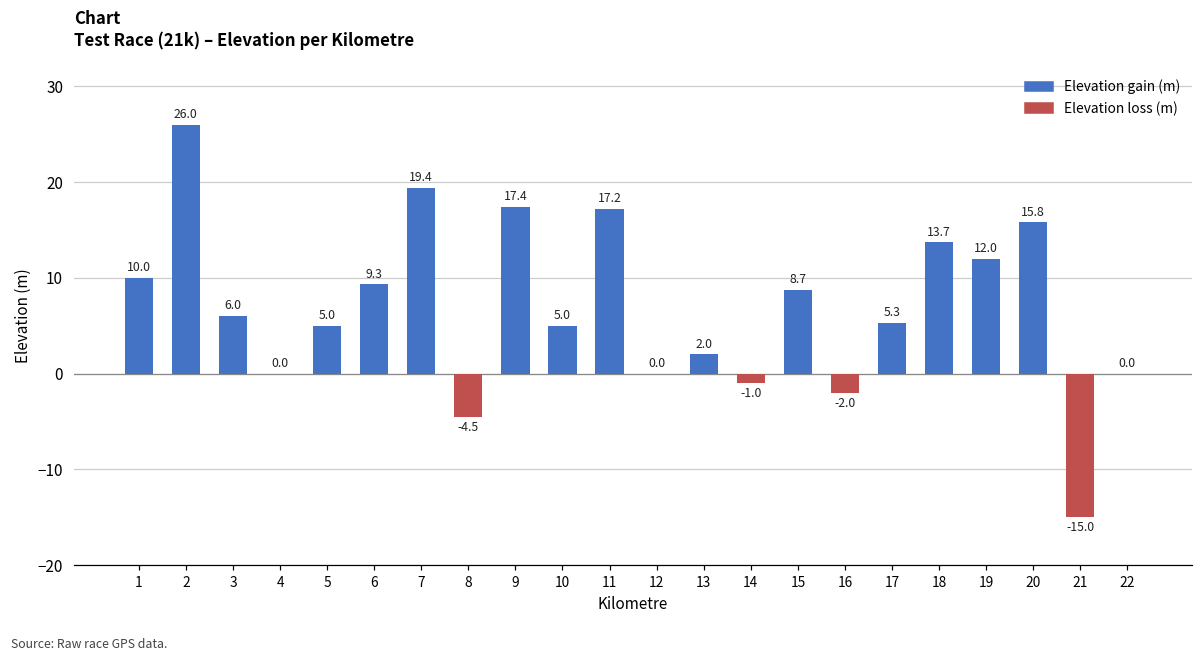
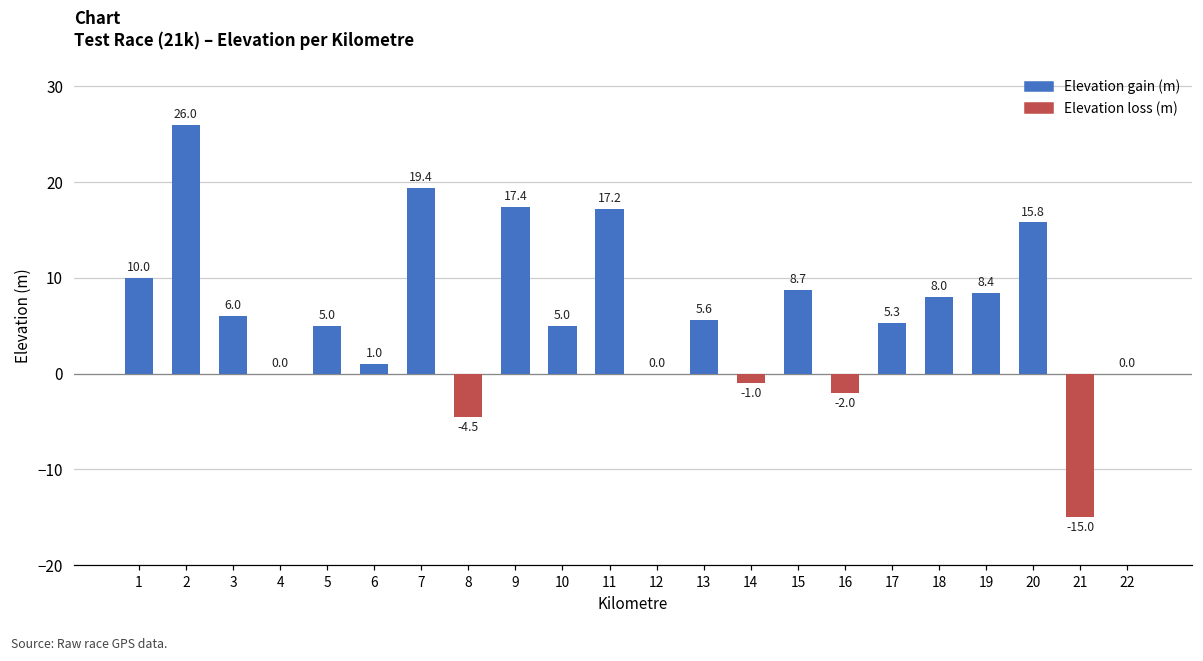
  {
    "1": 10.0,
    "2": 26.0,
    "3": 6.0,
    "4": 0.0,
    "5": 5.0,
-   "6": 9.3,
+   "6": 1.0,
    "7": 19.4,
    "8": -4.5,
    "9": 17.4,
    "10": 5.0,
    "11": 17.2,
    "12": 0.0,
-   "13": 2.0,
+   "13": 5.6,
    "14": -1.0,
    "15": 8.7,
    "16": -2.0,
    "17": 5.3,
-   "18": 13.7,
-   "19": 12.0,
+   "18": 8.0,
+   "19": 8.4,
    "20": 15.8,
    "21": -15.0,
    "22": 0.0
  }
